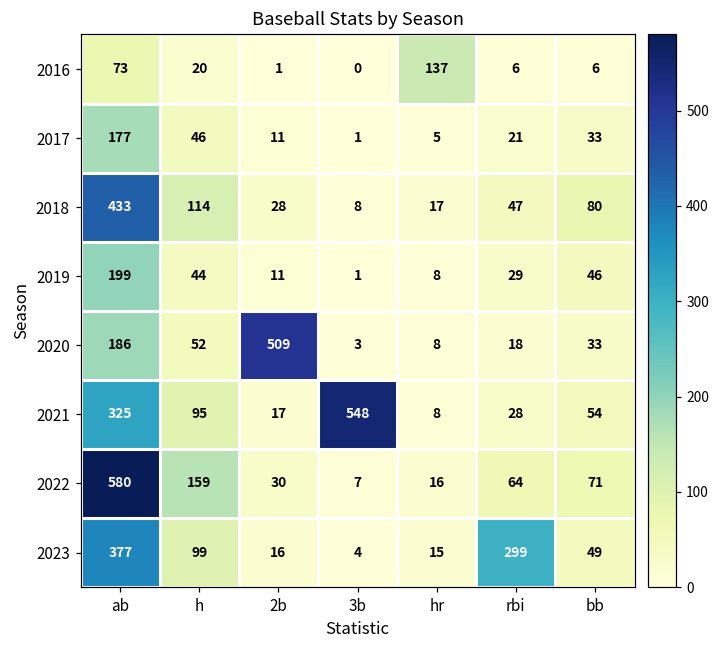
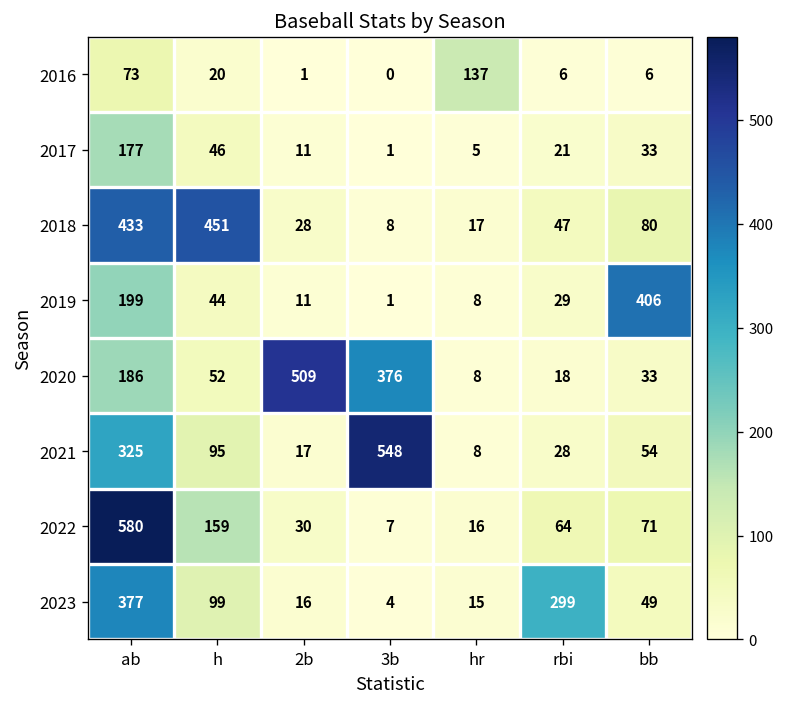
  {
    "2016": {
      "ab": 73,
      "h": 20,
      "2b": 1,
      "3b": 0,
      "hr": 137,
      "rbi": 6,
      "bb": 6
    },
    "2017": {
      "ab": 177,
      "h": 46,
      "2b": 11,
      "3b": 1,
      "hr": 5,
      "rbi": 21,
      "bb": 33
    },
    "2018": {
      "ab": 433,
-     "h": 114,
+     "h": 451,
      "2b": 28,
      "3b": 8,
      "hr": 17,
      "rbi": 47,
      "bb": 80
    },
    "2019": {
      "ab": 199,
      "h": 44,
      "2b": 11,
      "3b": 1,
      "hr": 8,
      "rbi": 29,
-     "bb": 46
+     "bb": 406
    },
    "2020": {
      "ab": 186,
      "h": 52,
      "2b": 509,
-     "3b": 3,
+     "3b": 376,
      "hr": 8,
      "rbi": 18,
      "bb": 33
    },
    "2021": {
      "ab": 325,
      "h": 95,
      "2b": 17,
      "3b": 548,
      "hr": 8,
      "rbi": 28,
      "bb": 54
    },
    "2022": {
      "ab": 580,
      "h": 159,
      "2b": 30,
      "3b": 7,
      "hr": 16,
      "rbi": 64,
      "bb": 71
    },
    "2023": {
      "ab": 377,
      "h": 99,
      "2b": 16,
      "3b": 4,
      "hr": 15,
      "rbi": 299,
      "bb": 49
    }
  }
